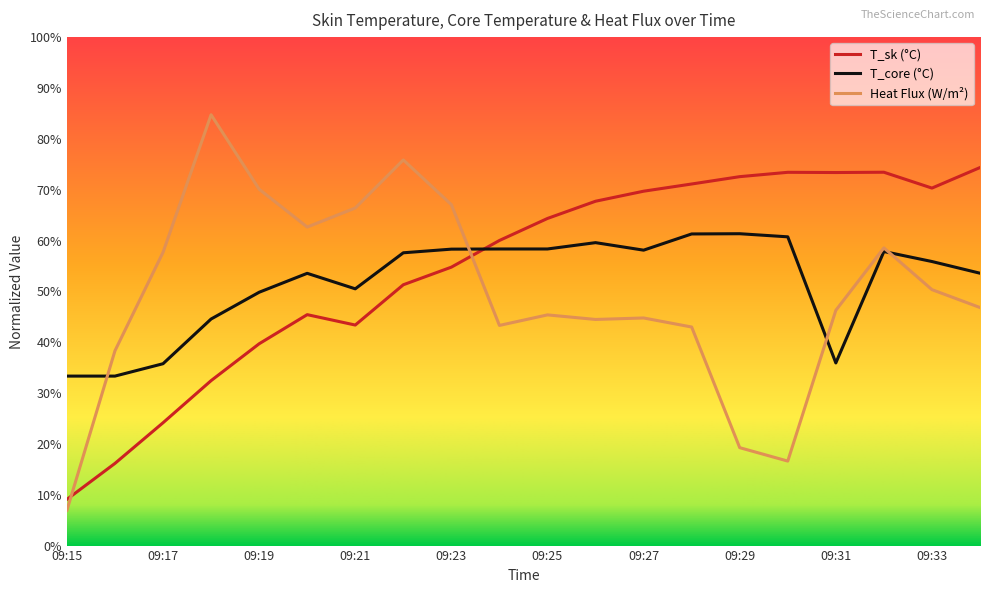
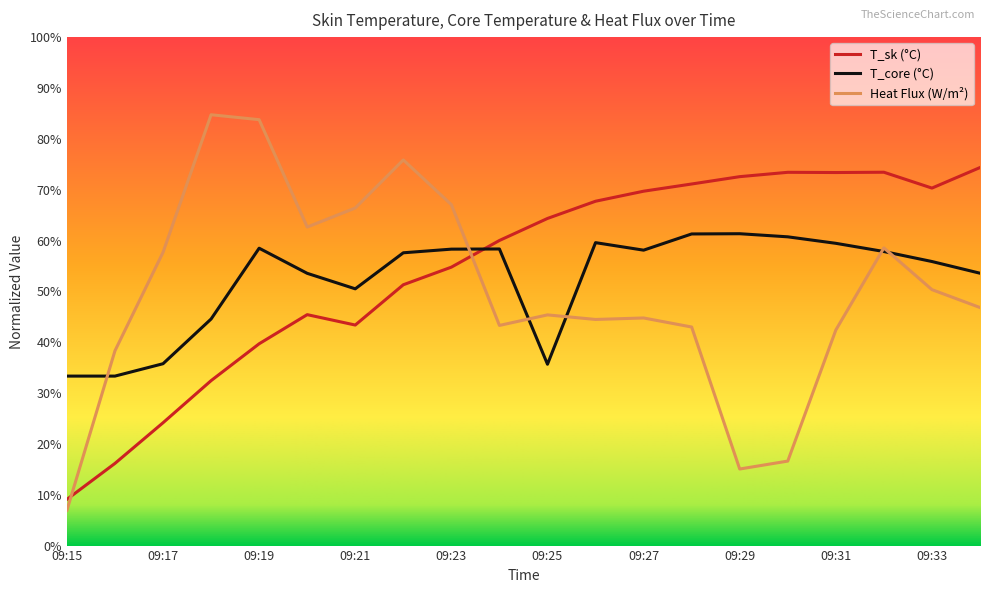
  {
    "T_sk (°C)": {
      "09:15": "9%",
      "09:17": "24%",
      "09:19": "40%",
      "09:21": "43%",
      "09:23": "55%",
      "09:25": "64%",
      "09:27": "70%",
      "09:29": "73%",
      "09:31": "73%",
      "09:33": "70%"
    },
    "T_core (°C)": {
      "09:15": "33%",
      "09:17": "36%",
-     "09:19": "50%",
+     "09:19": "58%",
      "09:21": "50%",
      "09:23": "58%",
-     "09:25": "58%",
+     "09:25": "36%",
      "09:27": "58%",
      "09:29": "61%",
-     "09:31": "36%",
+     "09:31": "59%",
      "09:33": "56%"
    },
    "Heat Flux (W/m²)": {
      "09:15": "7%",
      "09:17": "58%",
-     "09:19": "70%",
+     "09:19": "84%",
      "09:21": "66%",
      "09:23": "67%",
      "09:25": "45%",
      "09:27": "45%",
-     "09:29": "19%",
-     "09:31": "46%",
+     "09:29": "15%",
+     "09:31": "42%",
      "09:33": "50%"
    }
  }
